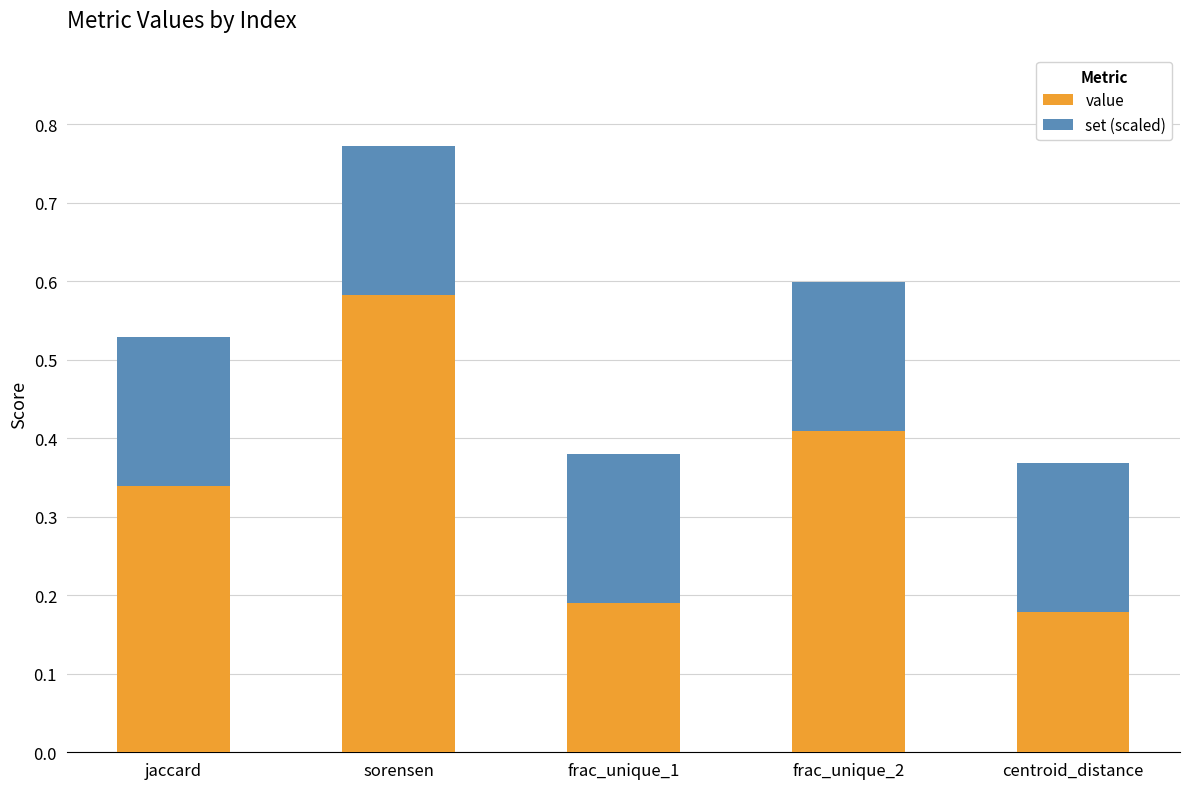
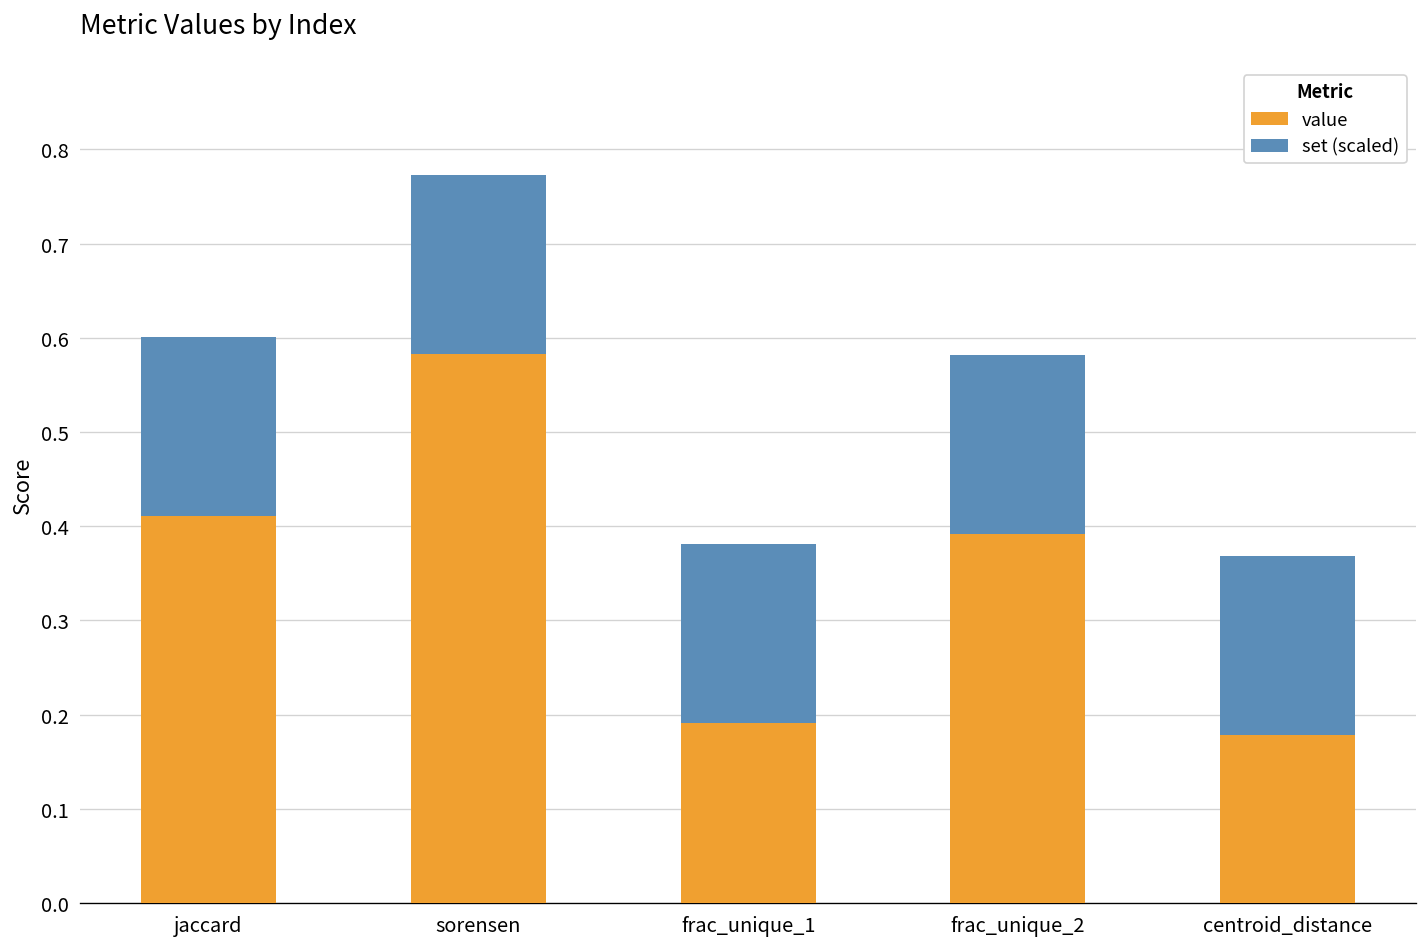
  {
    "value": {
-     "jaccard": 0.34,
+     "jaccard": 0.41,
      "sorensen": 0.58,
      "frac_unique_1": 0.19,
-     "frac_unique_2": 0.41,
+     "frac_unique_2": 0.39,
      "centroid_distance": 0.18
    },
    "set (scaled)": {
      "jaccard": 0.19,
      "sorensen": 0.19,
      "frac_unique_1": 0.19,
      "frac_unique_2": 0.19,
      "centroid_distance": 0.19
    }
  }
